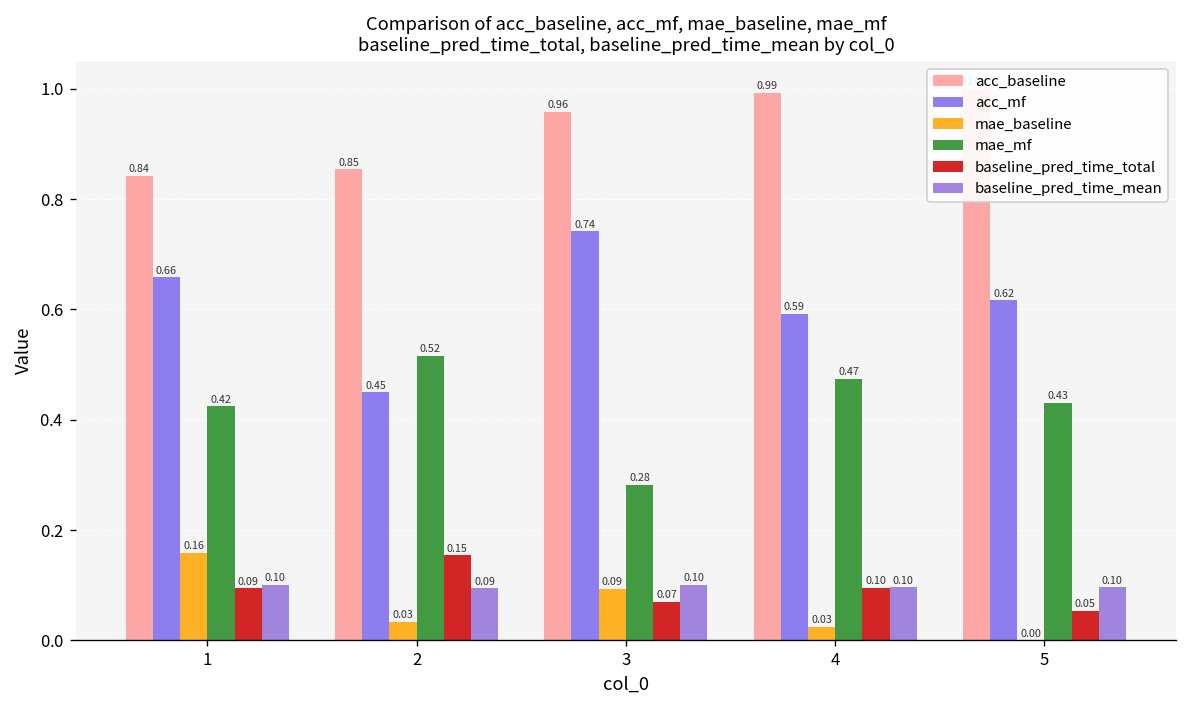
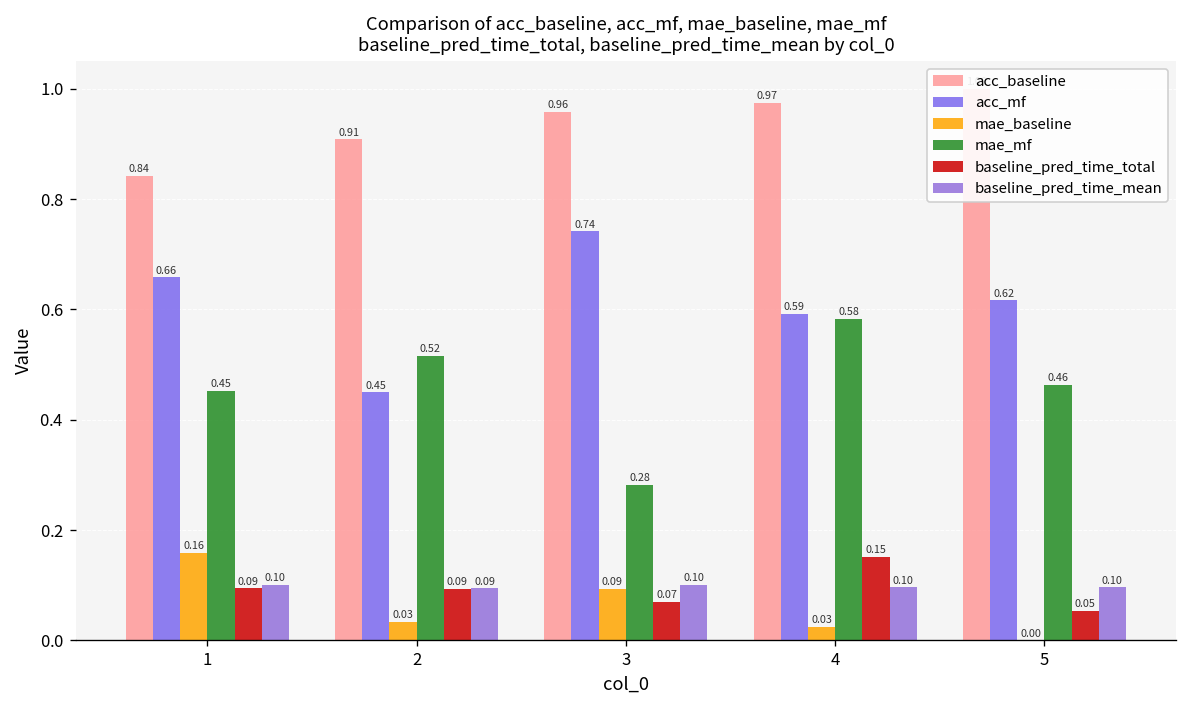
  {
    "acc_baseline": {
      "1": 0.84,
-     "2": 0.85,
+     "2": 0.91,
      "3": 0.96,
-     "4": 0.99
+     "4": 0.97
    },
    "mae_baseline": {
      "1": 0.16,
      "2": 0.03,
      "3": 0.09,
      "4": 0.03,
      "5": 0.00
    },
    "mae_mf": {
-     "1": 0.42,
+     "1": 0.45,
      "2": 0.52,
      "3": 0.28,
-     "4": 0.47,
-     "5": 0.43
+     "4": 0.58,
+     "5": 0.46
    },
    "baseline_pred_time_total": {
      "1": 0.09,
-     "2": 0.15,
+     "2": 0.09,
      "3": 0.07,
-     "4": 0.10,
+     "4": 0.15,
      "5": 0.05
    }
  }
